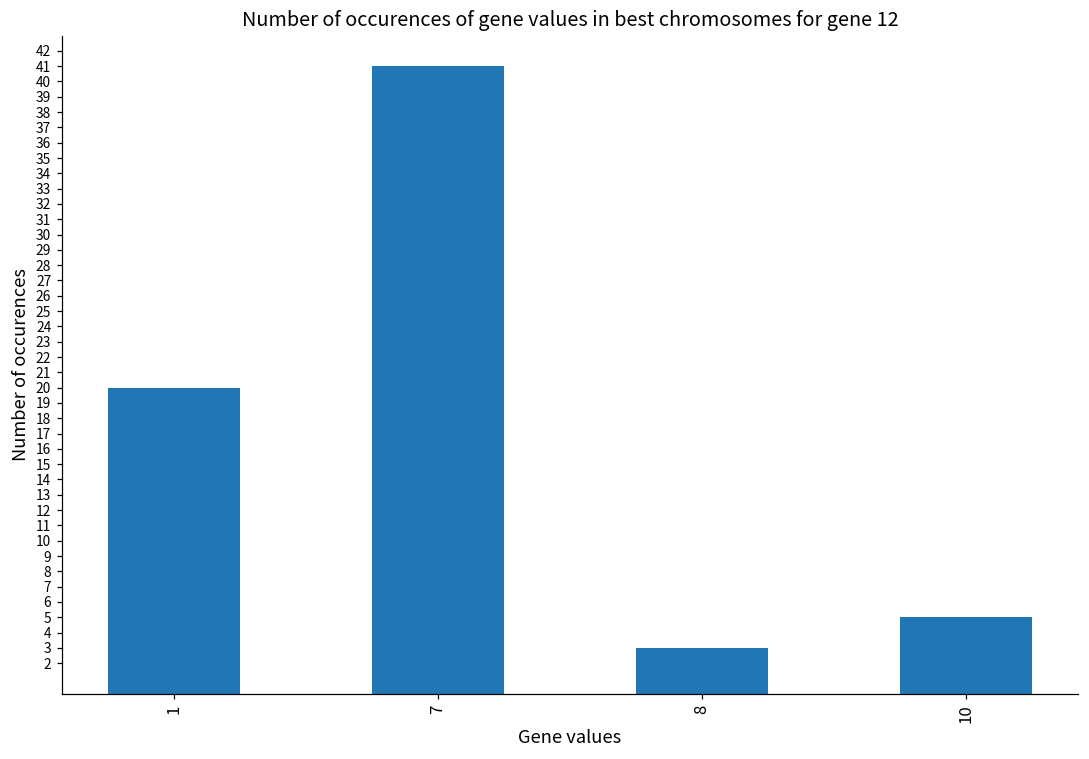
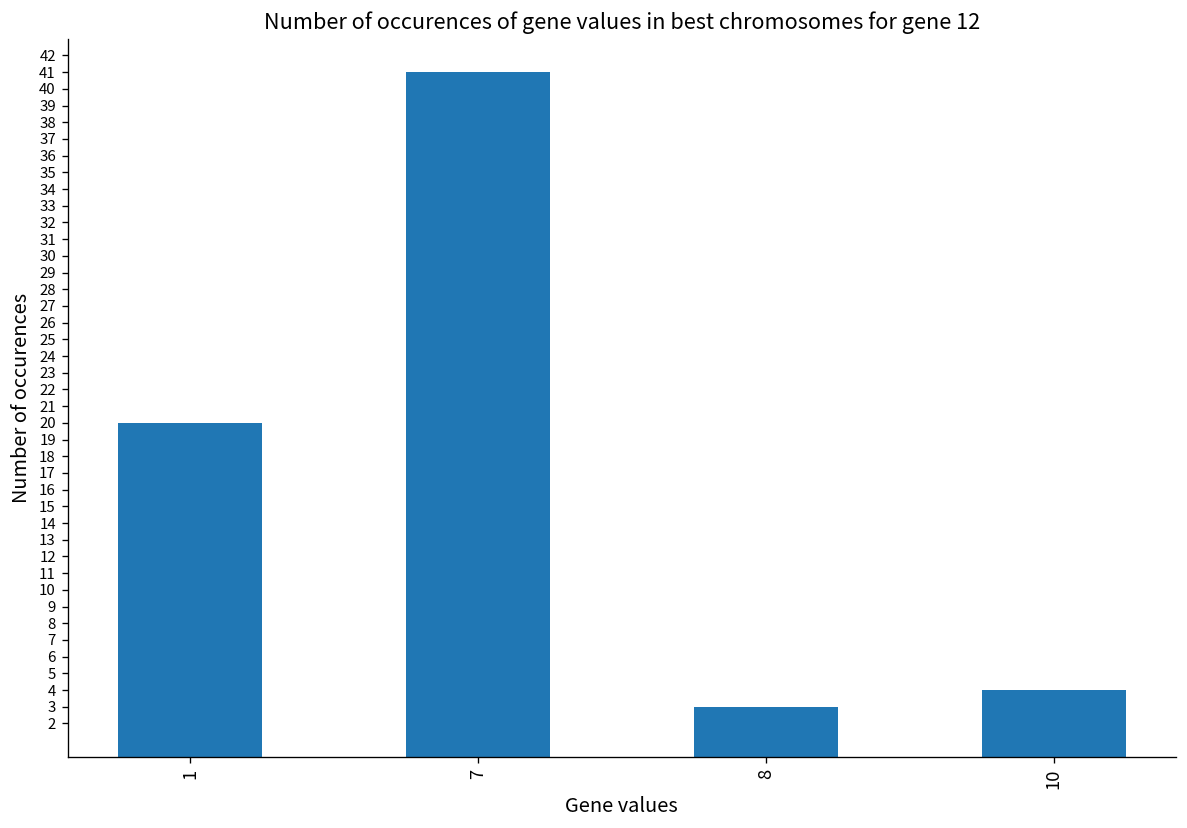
  {
    "1": 20,
    "7": 41,
    "8": 3,
-   "10": 5
+   "10": 4
  }
